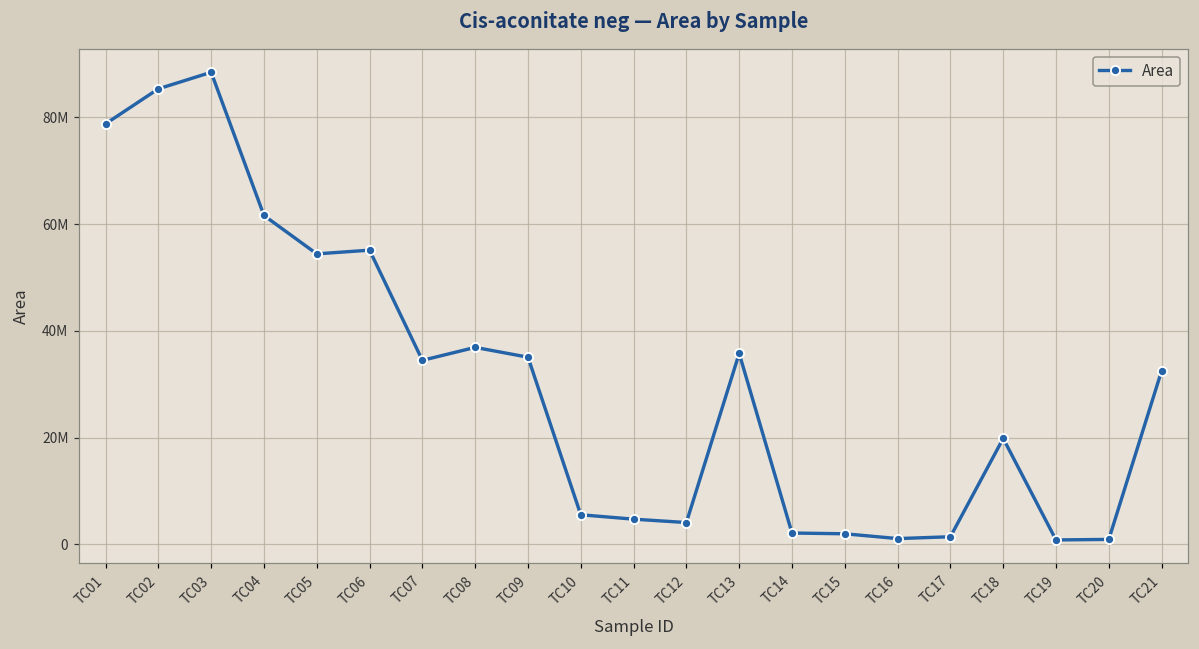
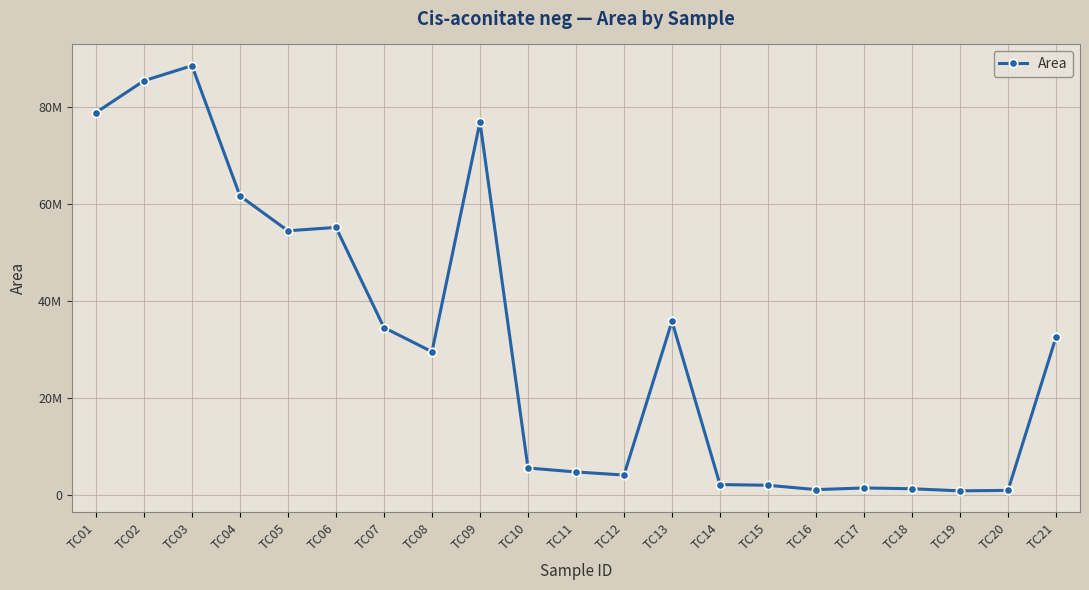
  {
    "TC01": 79000000,
    "TC02": 85000000,
    "TC03": 88000000,
    "TC04": 62000000,
    "TC05": 54000000,
    "TC06": 55000000,
    "TC07": 34000000,
-   "TC08": 37000000,
-   "TC09": 35000000,
+   "TC08": 29000000,
+   "TC09": 77000000,
    "TC10": 6000000,
    "TC11": 5000000,
    "TC12": 4000000,
    "TC13": 36000000,
    "TC14": 2000000,
    "TC15": 2000000,
    "TC16": 1000000,
    "TC17": 1000000,
-   "TC18": 20000000,
+   "TC18": 1000000,
    "TC19": 1000000,
    "TC20": 1000000,
    "TC21": 32000000
  }
